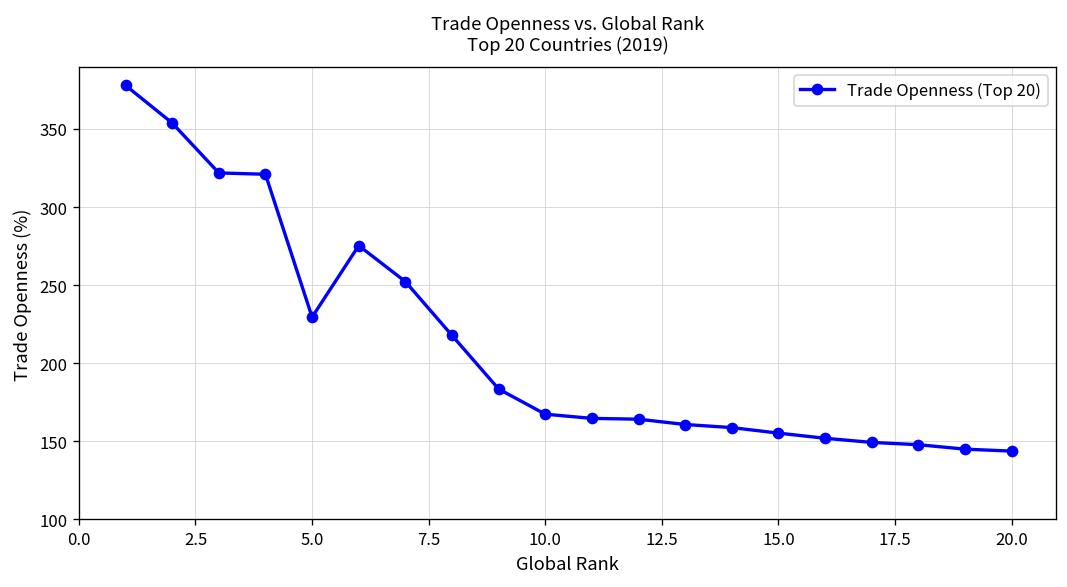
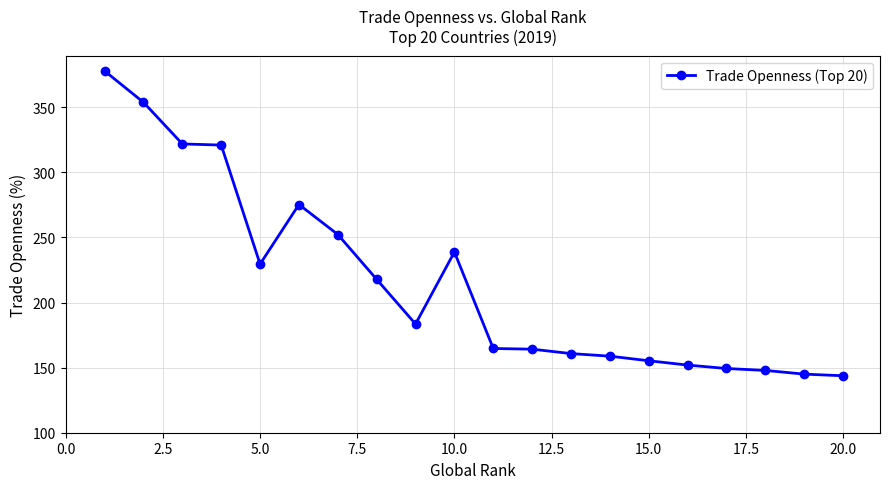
  {
    "5.0": 230,
-   "10.0": 167,
+   "10.0": 239,
    "15.0": 155,
    "20.0": 144
  }
